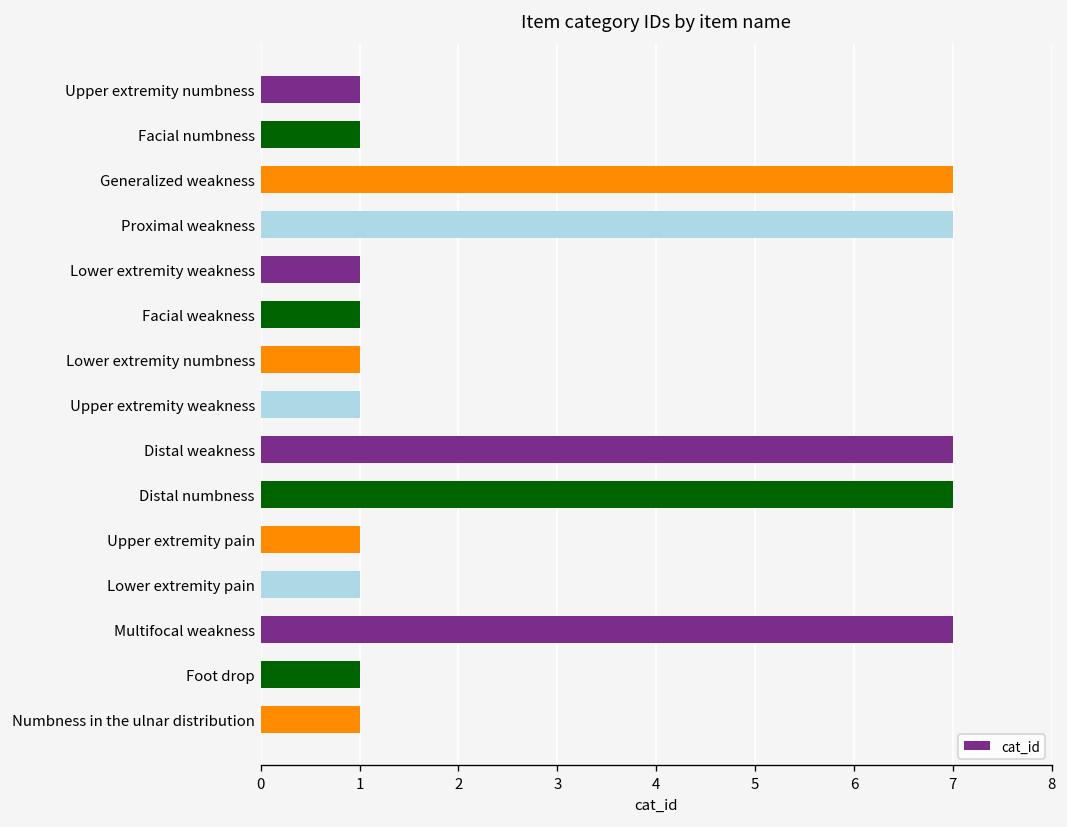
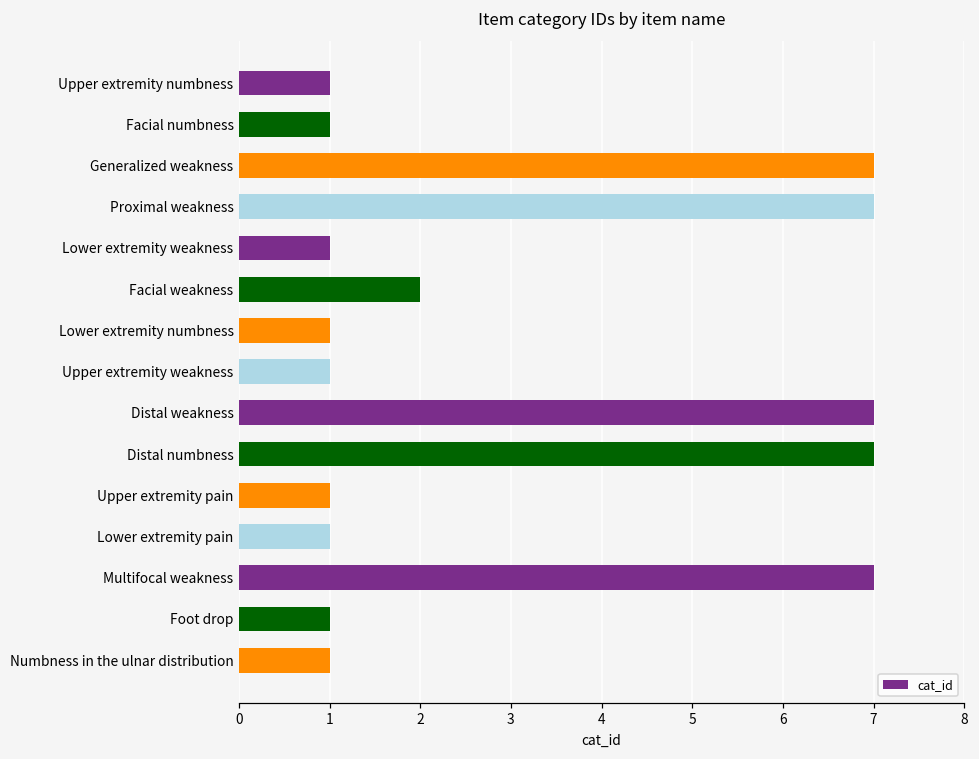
  {
    "Upper extremity numbness": 1,
    "Facial numbness": 1,
    "Generalized weakness": 7,
    "Proximal weakness": 7,
    "Lower extremity weakness": 1,
-   "Facial weakness": 1,
+   "Facial weakness": 2,
    "Lower extremity numbness": 1,
    "Upper extremity weakness": 1,
    "Distal weakness": 7,
    "Distal numbness": 7,
    "Upper extremity pain": 1,
    "Lower extremity pain": 1,
    "Multifocal weakness": 7,
    "Foot drop": 1,
    "Numbness in the ulnar distribution": 1
  }
